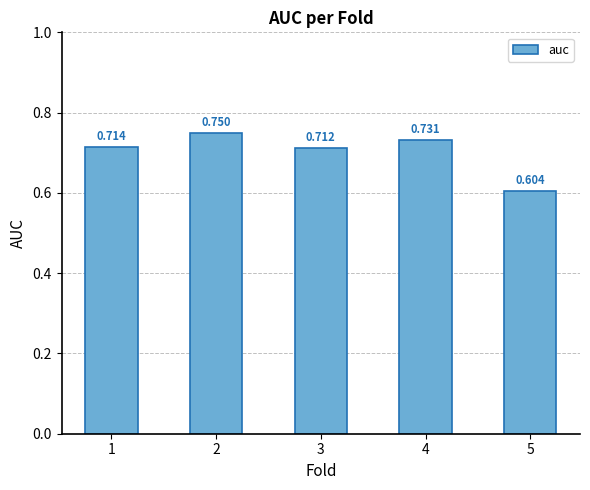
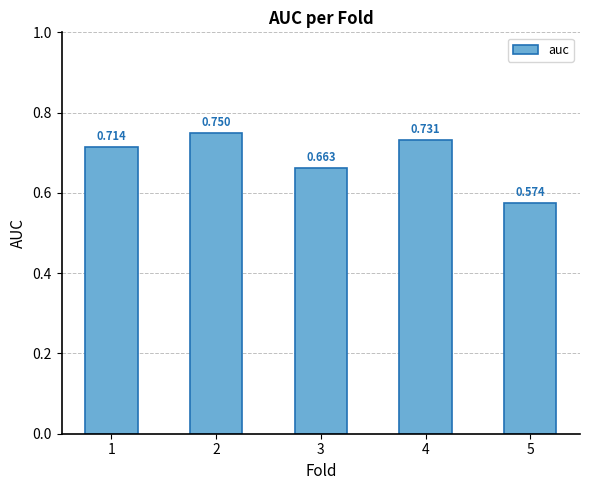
  {
    "1": 0.714,
    "2": 0.750,
-   "3": 0.712,
+   "3": 0.663,
    "4": 0.731,
-   "5": 0.604
+   "5": 0.574
  }
